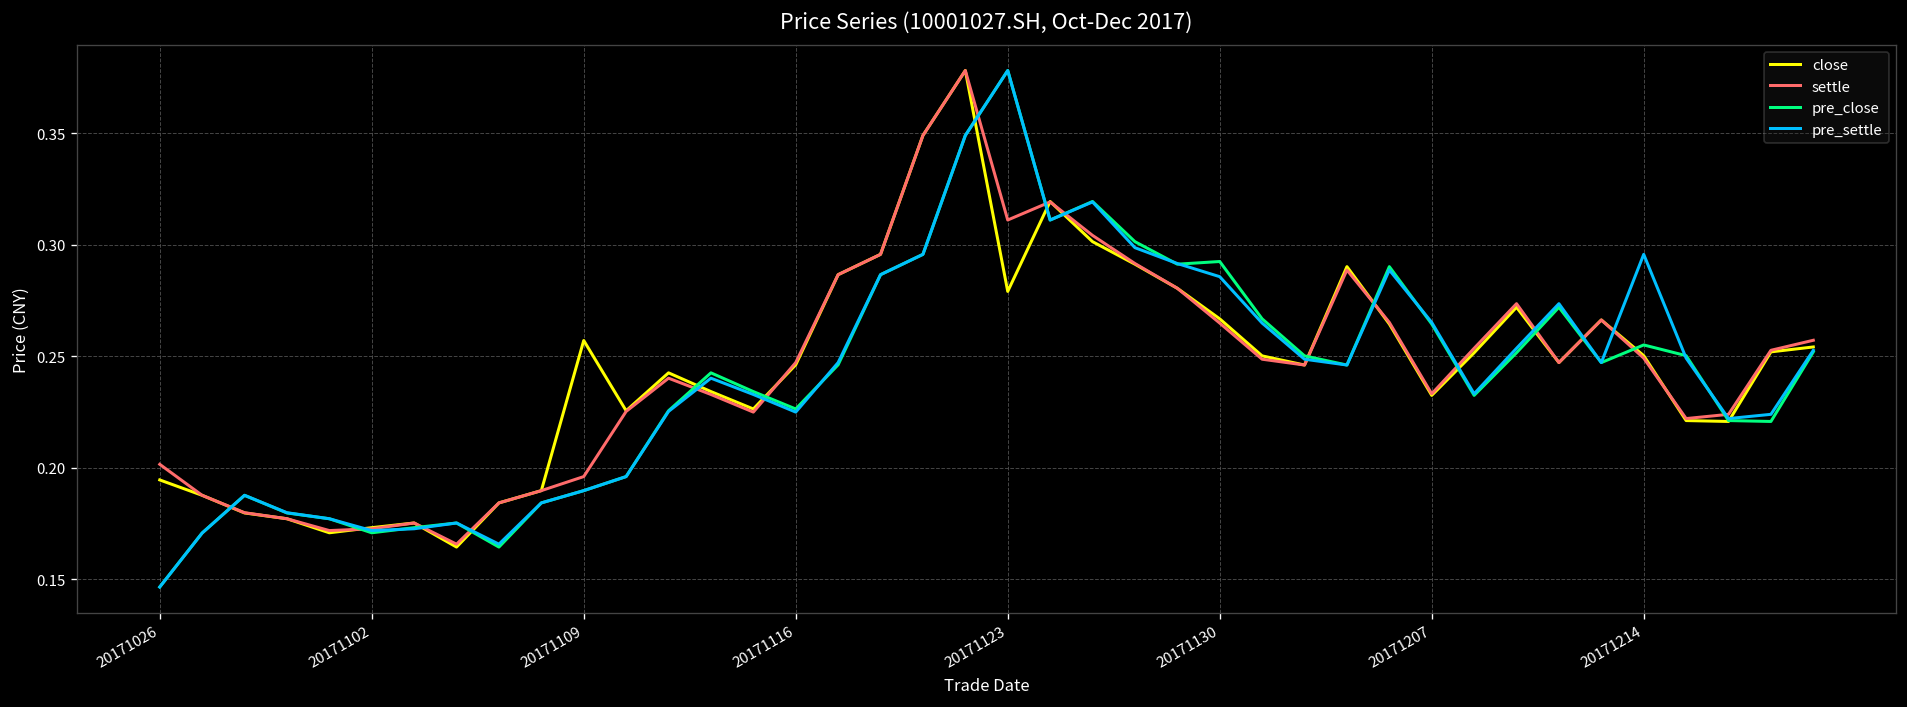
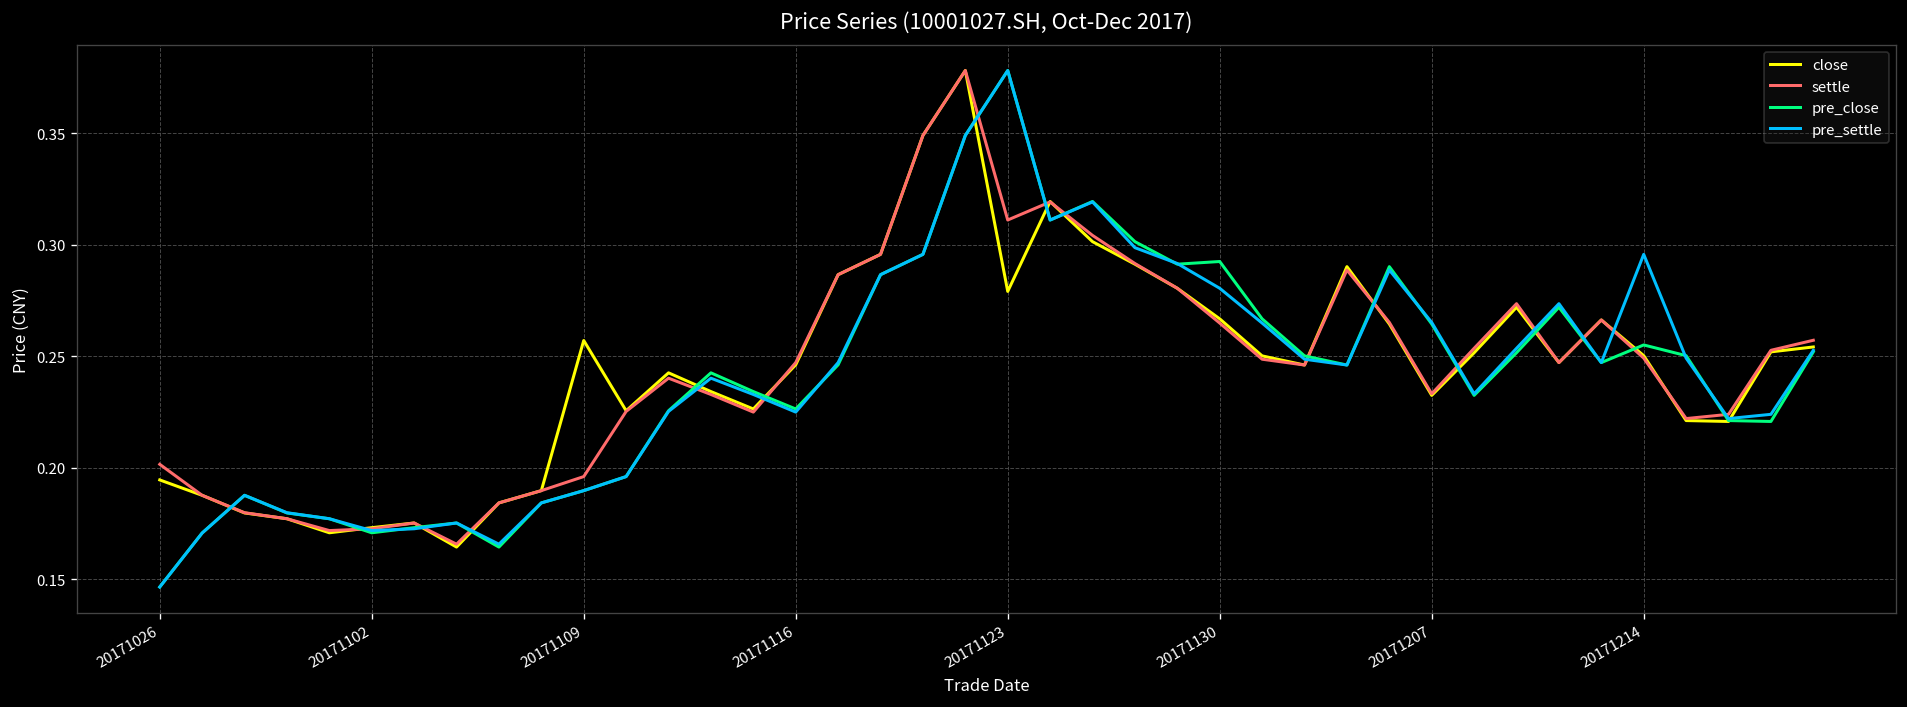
  {
    "close": {
      "20171026": 0.195,
      "20171109": 0.257,
      "20171123": 0.279,
      "20171130": 0.267
    },
    "settle": {
      "20171026": 0.202,
      "20171109": 0.196,
      "20171123": 0.311,
      "20171130": 0.265
    },
    "pre_close": {
      "20171116": 0.226,
      "20171130": 0.292,
      "20171214": 0.255
    },
    "pre_settle": {
      "20171116": 0.225,
-     "20171130": 0.286,
+     "20171130": 0.280,
      "20171214": 0.296
    }
  }
